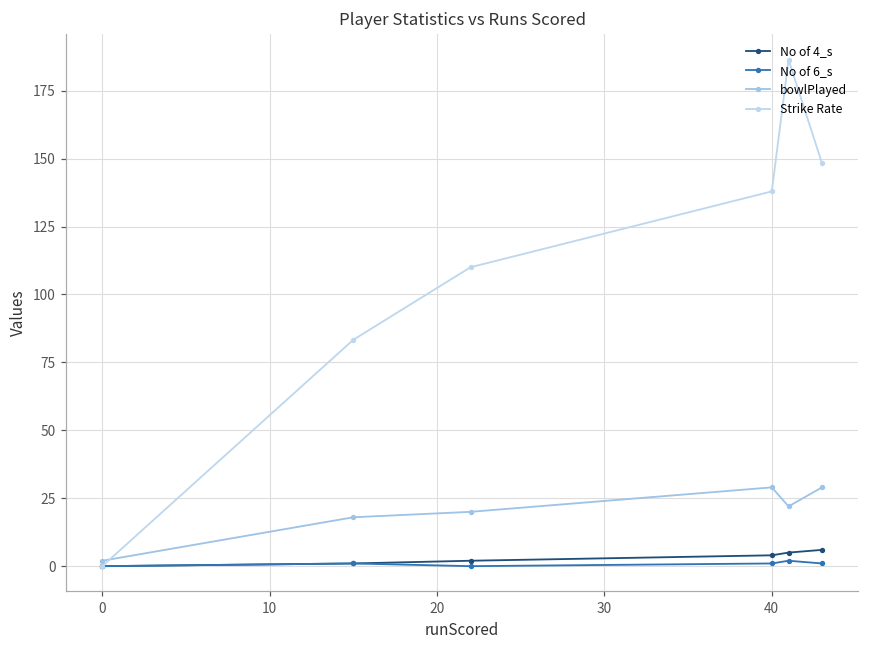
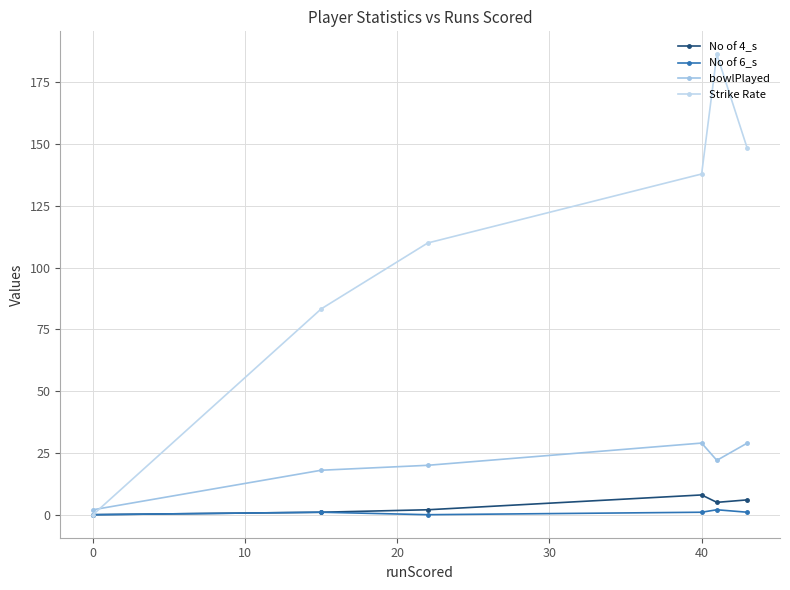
  {
    "No of 4_s": {
-     "40": 4
+     "40": 8
    },
    "No of 6_s": {
      "40": 1
    }
  }
